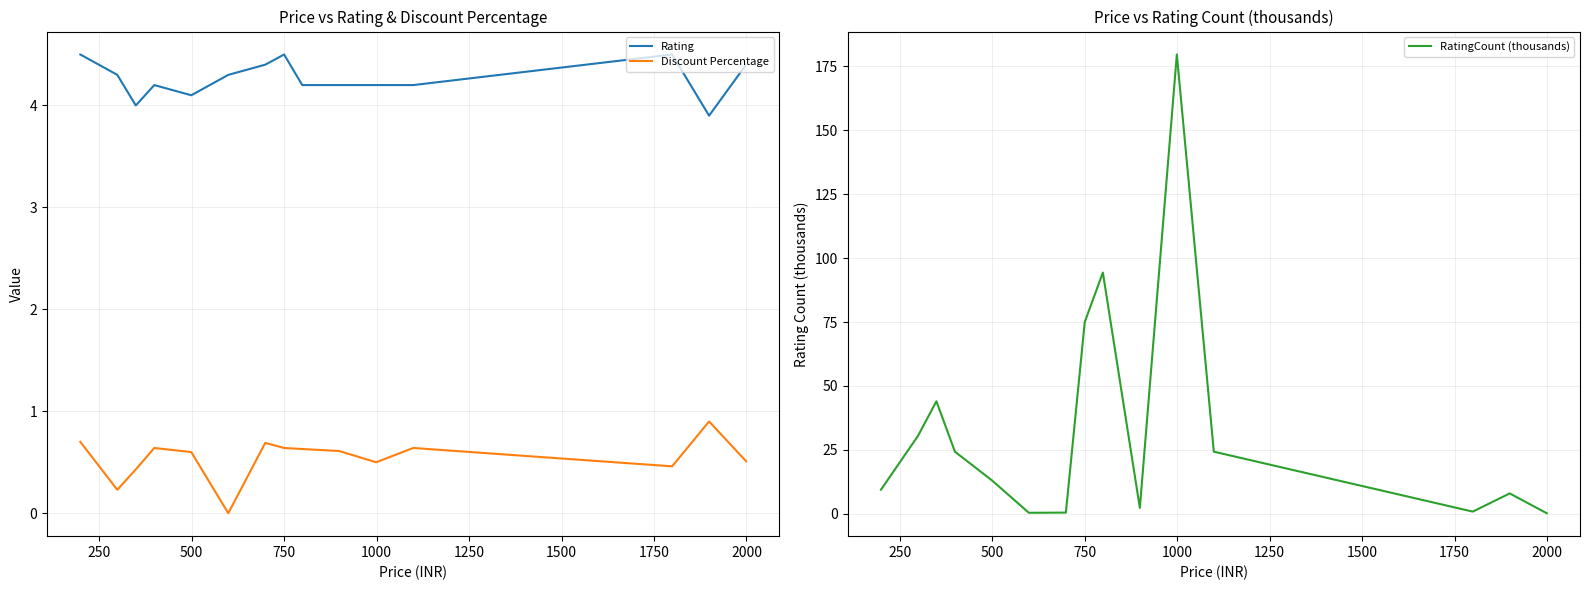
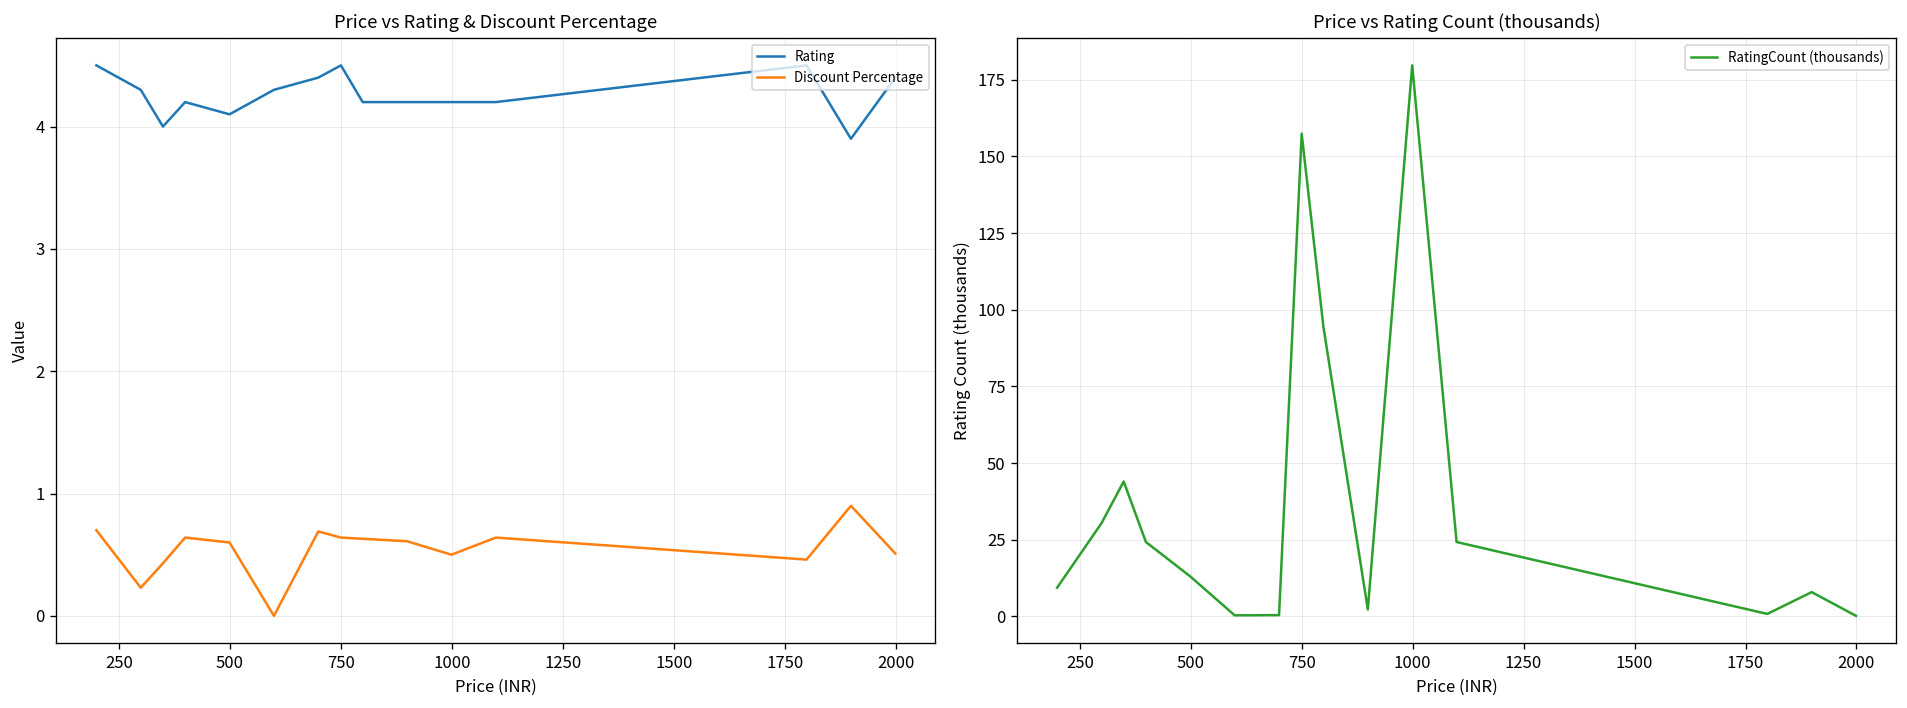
  {
    "Price vs Rating & Discount Percentage": {
      "Rating": {
        "750": 4.50
      },
      "Discount Percentage": {
        "750": 0.64
      }
    },
    "Price vs Rating Count (thousands)": {
-     "750": 75
+     "750": 157
    }
  }
